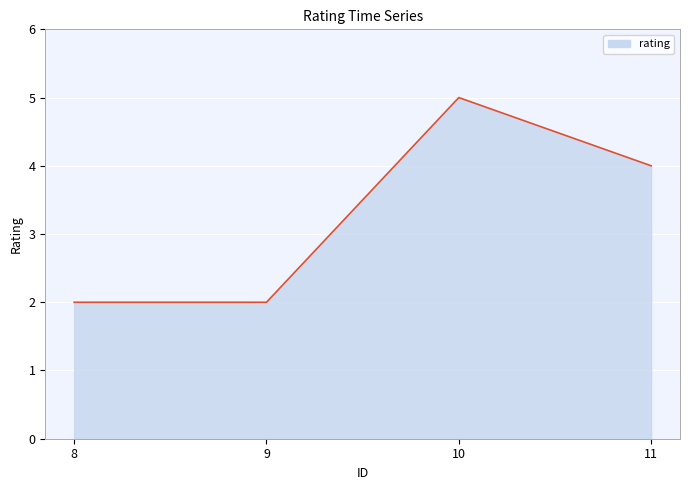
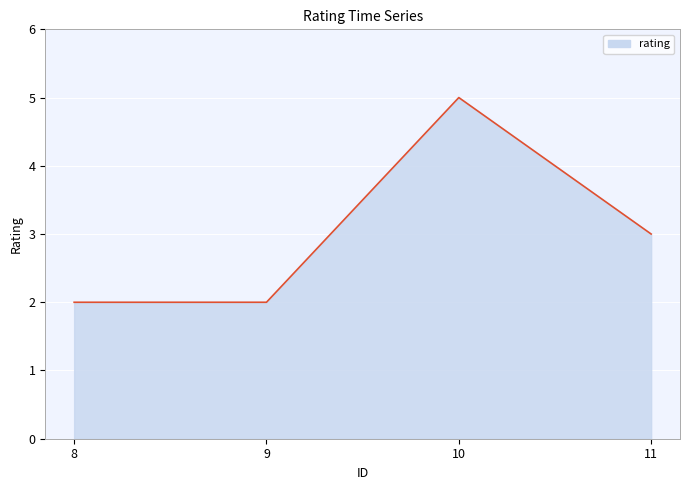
  {
    "8": 2,
    "9": 2,
    "10": 5,
-   "11": 4
+   "11": 3
  }
